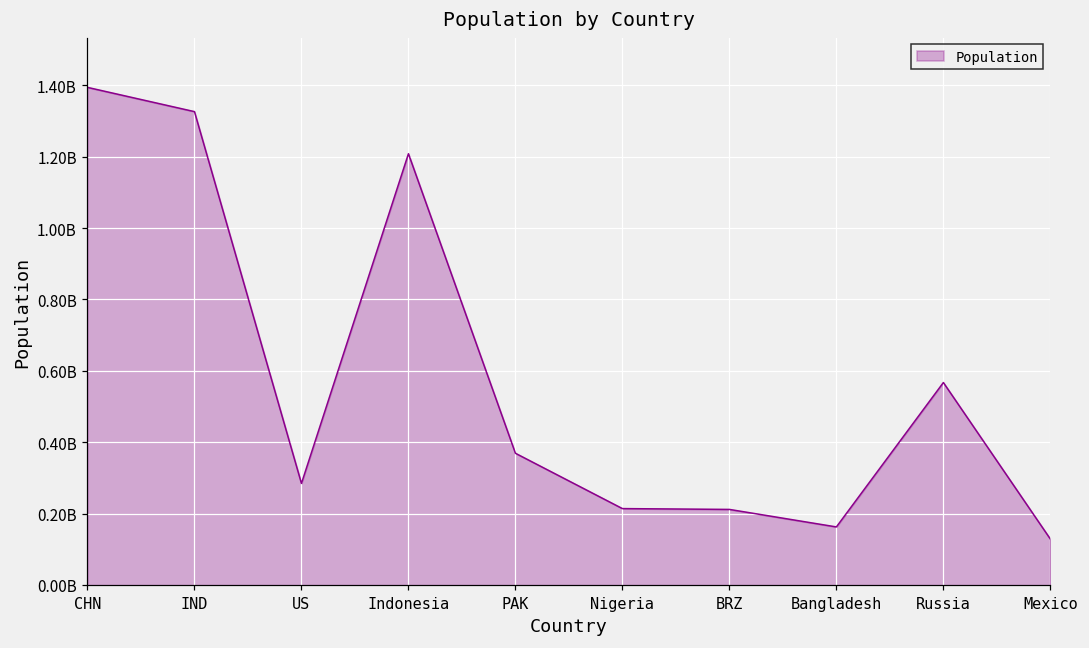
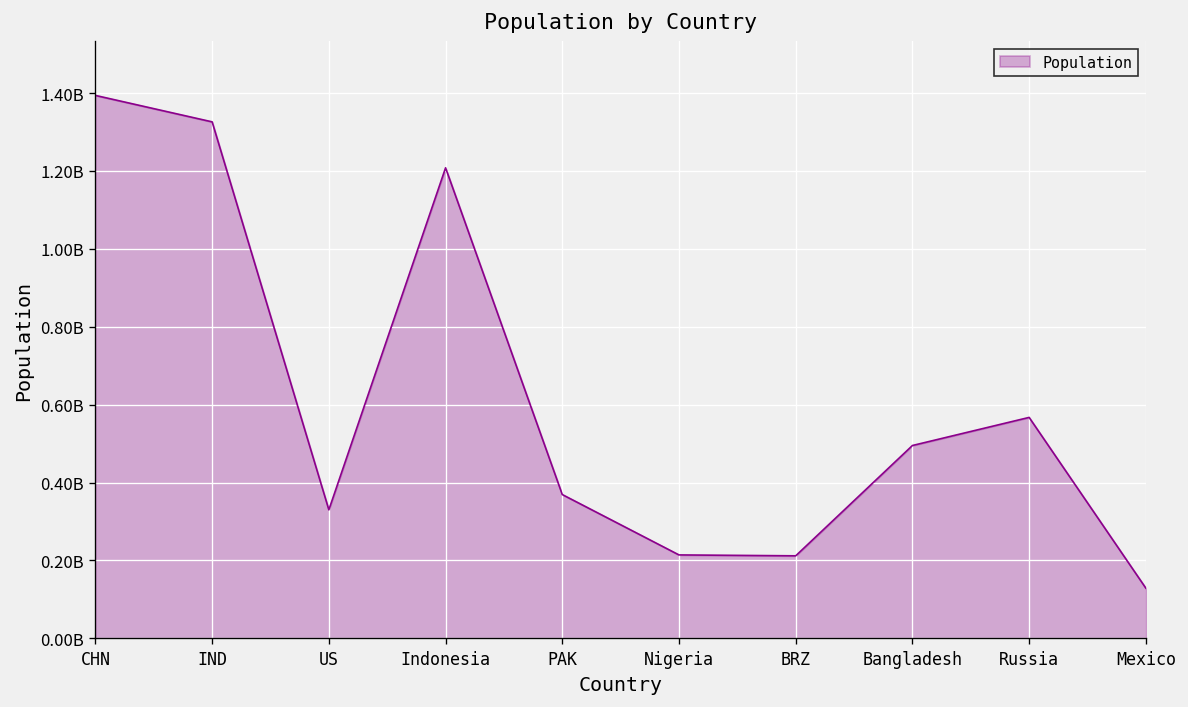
  {
    "CHN": 1390000000,
    "IND": 1330000000,
-   "US": 280000000,
+   "US": 330000000,
    "Indonesia": 1210000000,
    "PAK": 370000000,
    "Nigeria": 210000000,
    "BRZ": 210000000,
-   "Bangladesh": 160000000,
+   "Bangladesh": 490000000,
    "Russia": 570000000,
    "Mexico": 130000000
  }
